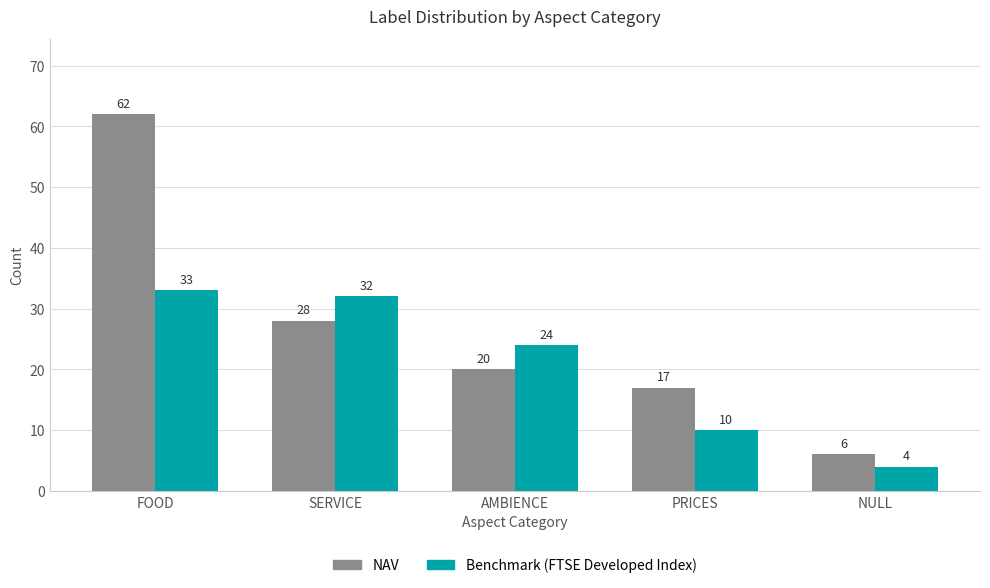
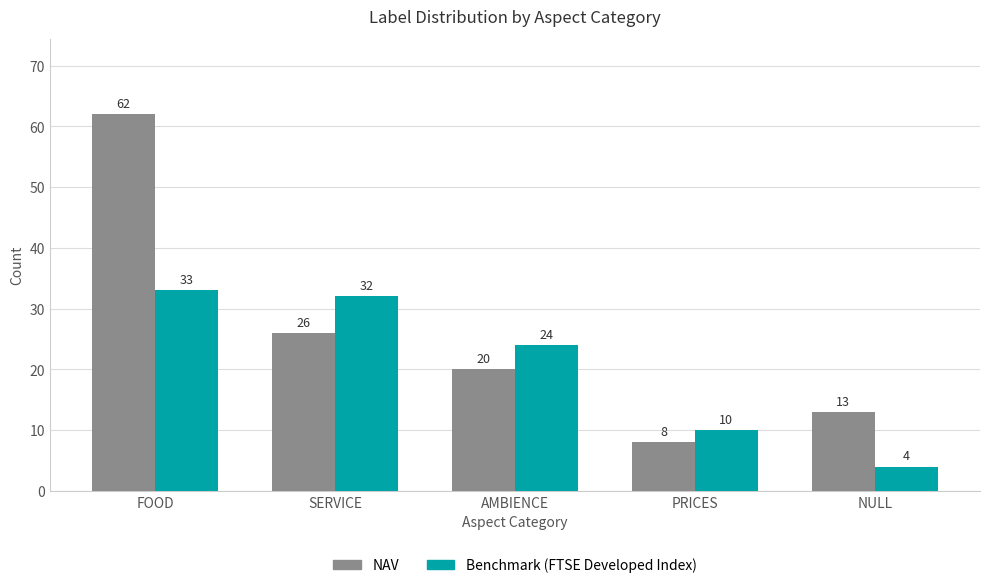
  {
    "NAV": {
      "FOOD": 62,
-     "SERVICE": 28,
+     "SERVICE": 26,
      "AMBIENCE": 20,
-     "PRICES": 17,
-     "NULL": 6
+     "PRICES": 8,
+     "NULL": 13
    },
    "Benchmark (FTSE Developed Index)": {
      "FOOD": 33,
      "SERVICE": 32,
      "AMBIENCE": 24,
      "PRICES": 10,
      "NULL": 4
    }
  }
